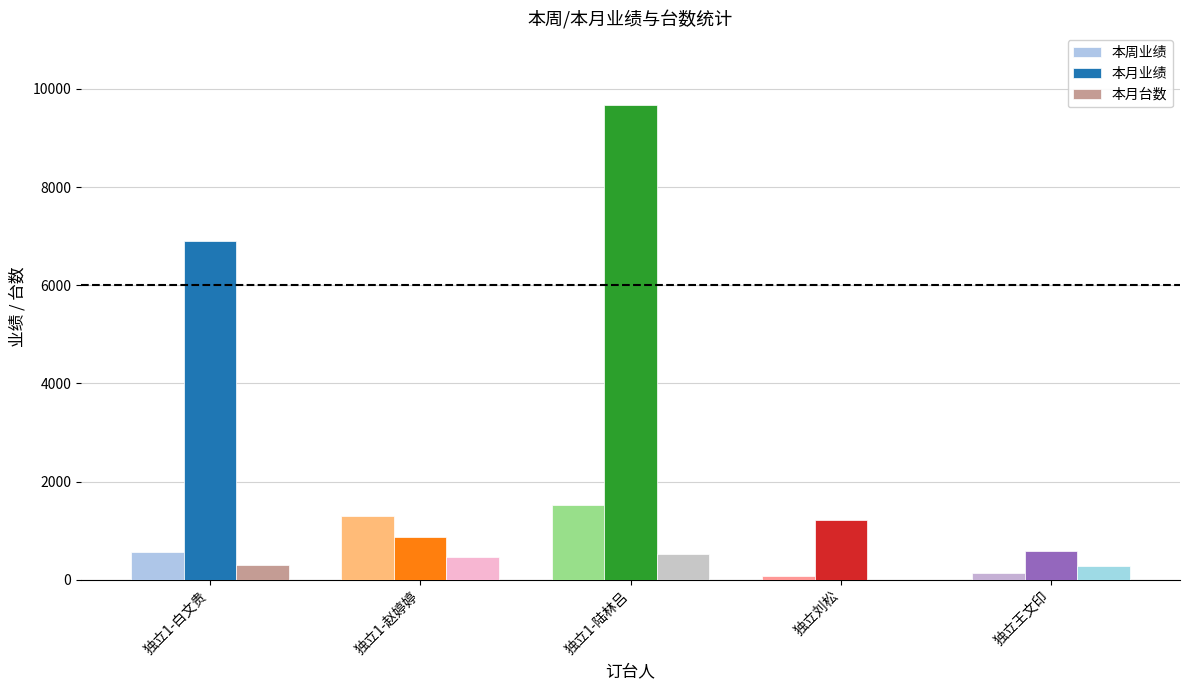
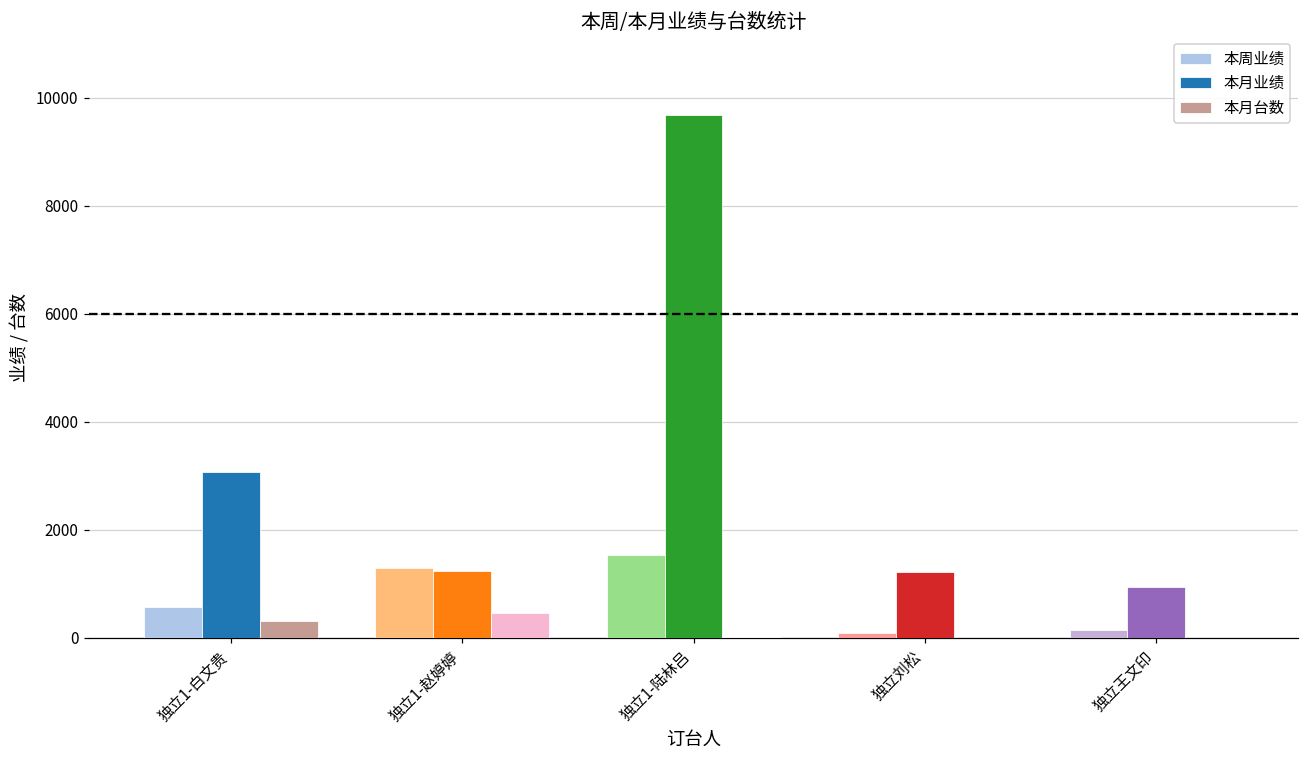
  {
    "本周业绩": {
      "独立1-白文贵": 600,
      "独立1-赵婷婷": 1300,
      "独立1-陆林吕": 1500,
      "独立刘松": 100,
      "独立王文印": 100
    },
    "本月业绩": {
-     "独立1-白文贵": 6900,
-     "独立1-赵婷婷": 900,
+     "独立1-白文贵": 3100,
+     "独立1-赵婷婷": 1200,
      "独立1-陆林吕": 9700,
      "独立刘松": 1200,
-     "独立王文印": 600
+     "独立王文印": 900
    },
    "本月台数": {
      "独立1-白文贵": 300,
      "独立1-赵婷婷": 500,
-     "独立1-陆林吕": 500,
-     "独立王文印": 300
+     "独立1-陆林吕": 0,
+     "独立王文印": 0
    }
  }
